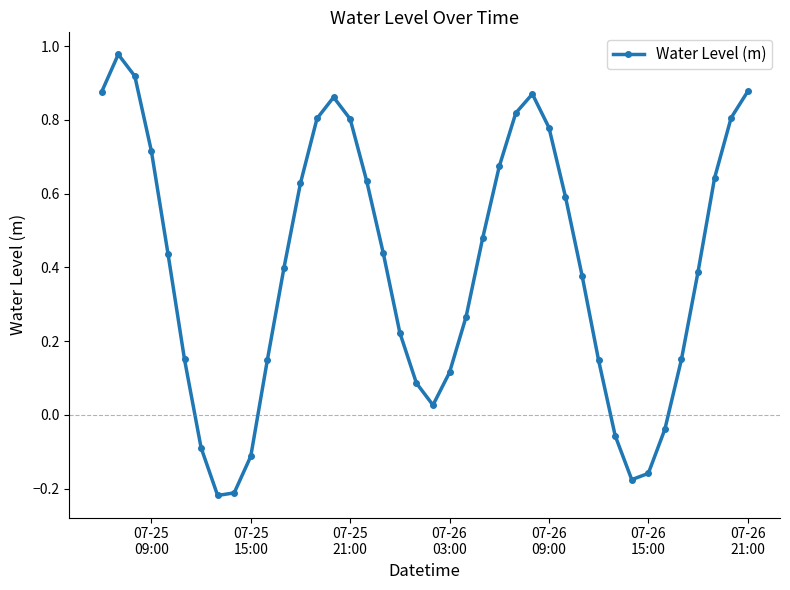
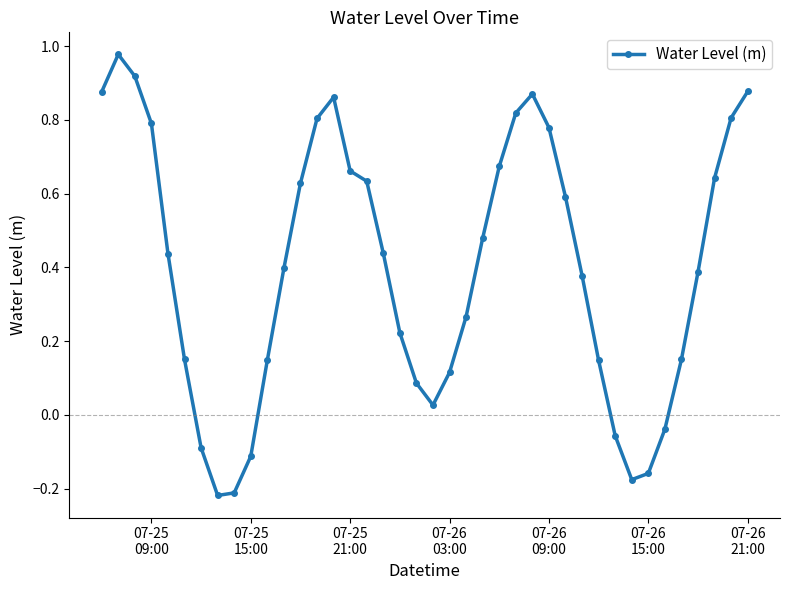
  {
-   "07-25 09:00": 0.72,
+   "07-25 09:00": 0.79,
    "07-25 15:00": -0.11,
-   "07-25 21:00": 0.80,
+   "07-25 21:00": 0.66,
    "07-26 03:00": 0.12,
    "07-26 09:00": 0.78,
    "07-26 15:00": -0.16,
    "07-26 21:00": 0.88
  }
